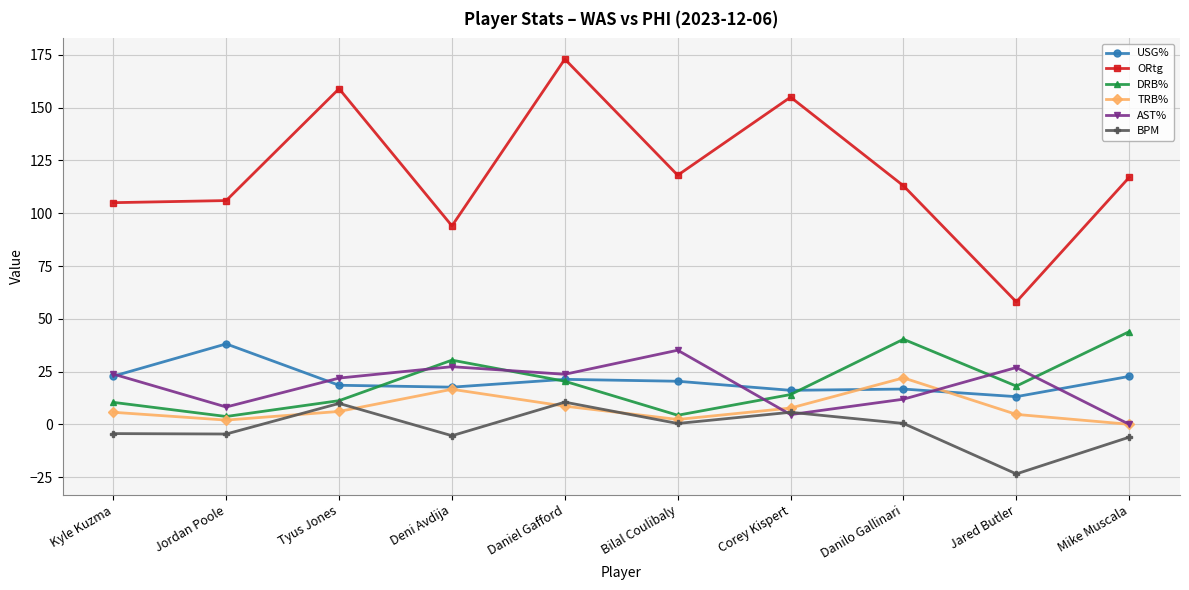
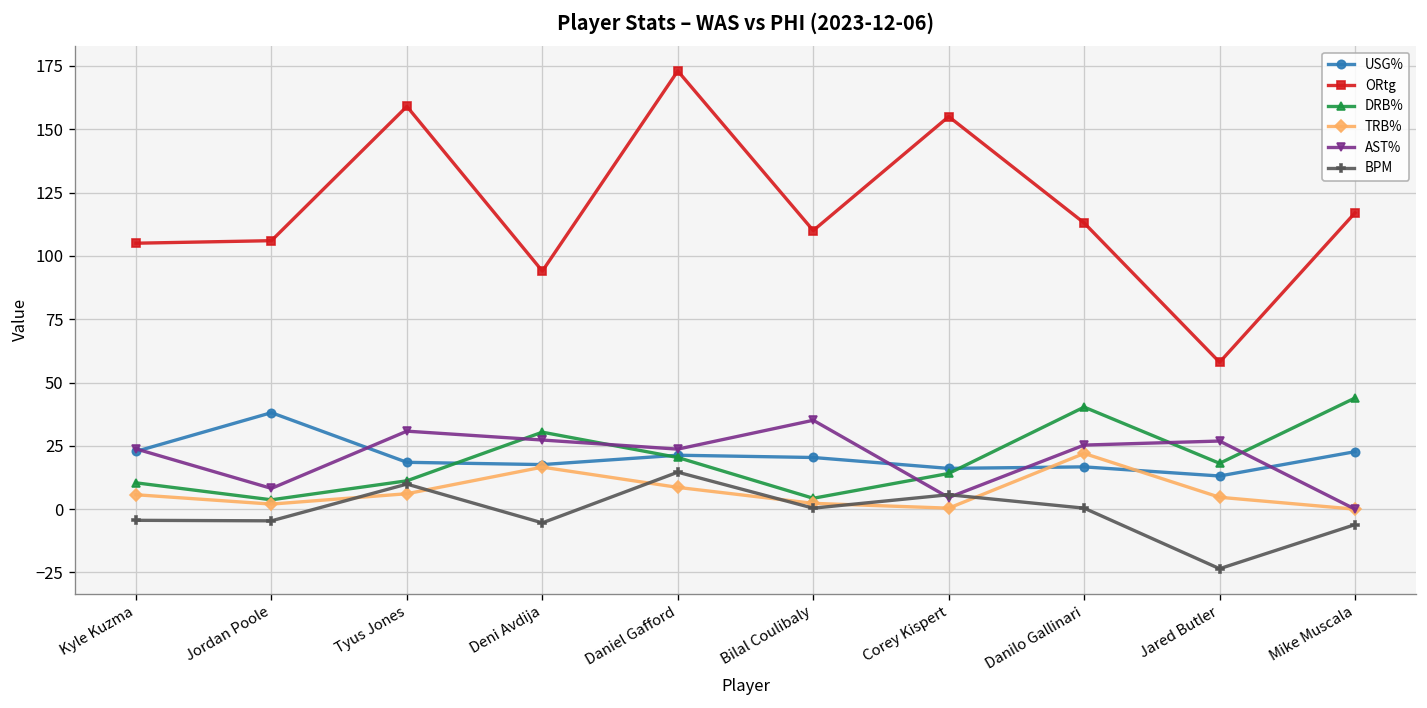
  {
    "USG%": {
      "Jordan Poole": 38,
      "Tyus Jones": 19,
      "Bilal Coulibaly": 20,
      "Corey Kispert": 16,
      "Danilo Gallinari": 17,
      "Jared Butler": 13,
      "Mike Muscala": 23
    },
    "ORtg": {
      "Kyle Kuzma": 105,
      "Jordan Poole": 106,
      "Tyus Jones": 159,
      "Deni Avdija": 94,
      "Daniel Gafford": 173,
-     "Bilal Coulibaly": 118,
+     "Bilal Coulibaly": 110,
      "Corey Kispert": 155,
      "Danilo Gallinari": 113,
      "Jared Butler": 58,
      "Mike Muscala": 117
    },
    "DRB%": {
      "Kyle Kuzma": 10,
      "Jordan Poole": 4,
      "Tyus Jones": 11,
      "Deni Avdija": 30,
      "Bilal Coulibaly": 4,
      "Corey Kispert": 14,
      "Danilo Gallinari": 40,
      "Jared Butler": 18,
      "Mike Muscala": 44
    },
    "TRB%": {
      "Kyle Kuzma": 6,
      "Jordan Poole": 2,
      "Tyus Jones": 6,
      "Daniel Gafford": 9,
      "Bilal Coulibaly": 2,
-     "Corey Kispert": 8,
+     "Corey Kispert": 0,
      "Danilo Gallinari": 22,
      "Jared Butler": 5
    },
    "AST%": {
      "Jordan Poole": 8,
-     "Tyus Jones": 22,
+     "Tyus Jones": 31,
      "Deni Avdija": 27,
      "Daniel Gafford": 24,
      "Bilal Coulibaly": 35,
-     "Danilo Gallinari": 12,
+     "Danilo Gallinari": 25,
      "Jared Butler": 27
    },
    "BPM": {
      "Kyle Kuzma": -4,
      "Jordan Poole": -5,
      "Tyus Jones": 10,
      "Deni Avdija": -5,
-     "Daniel Gafford": 11,
+     "Daniel Gafford": 15,
      "Bilal Coulibaly": 0,
      "Danilo Gallinari": 0,
      "Jared Butler": -24,
      "Mike Muscala": -6
    }
  }
